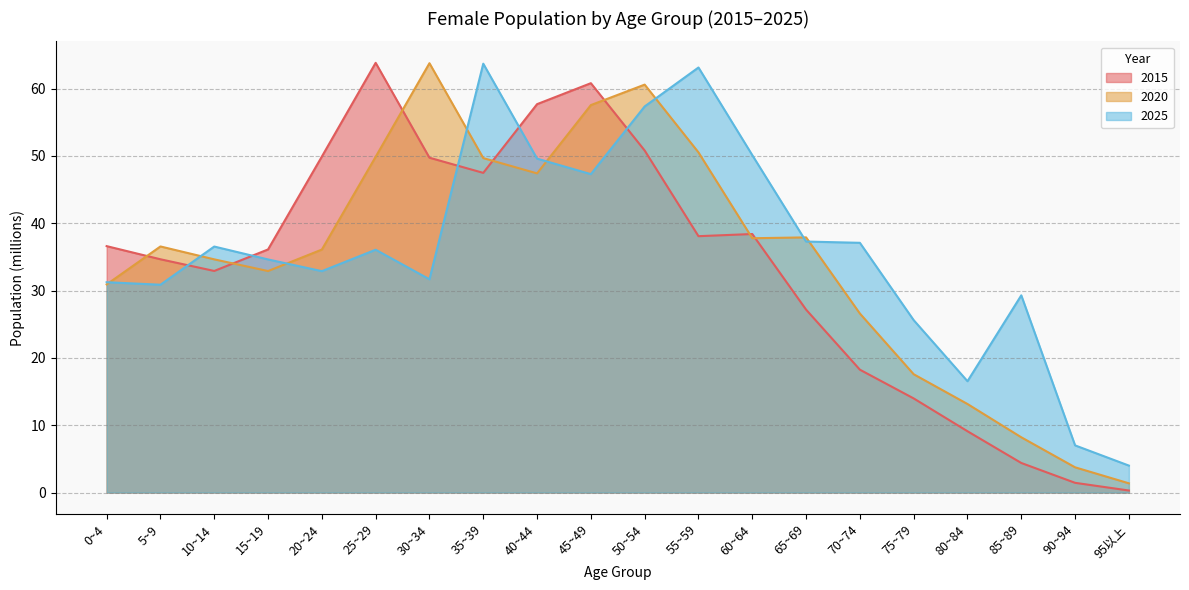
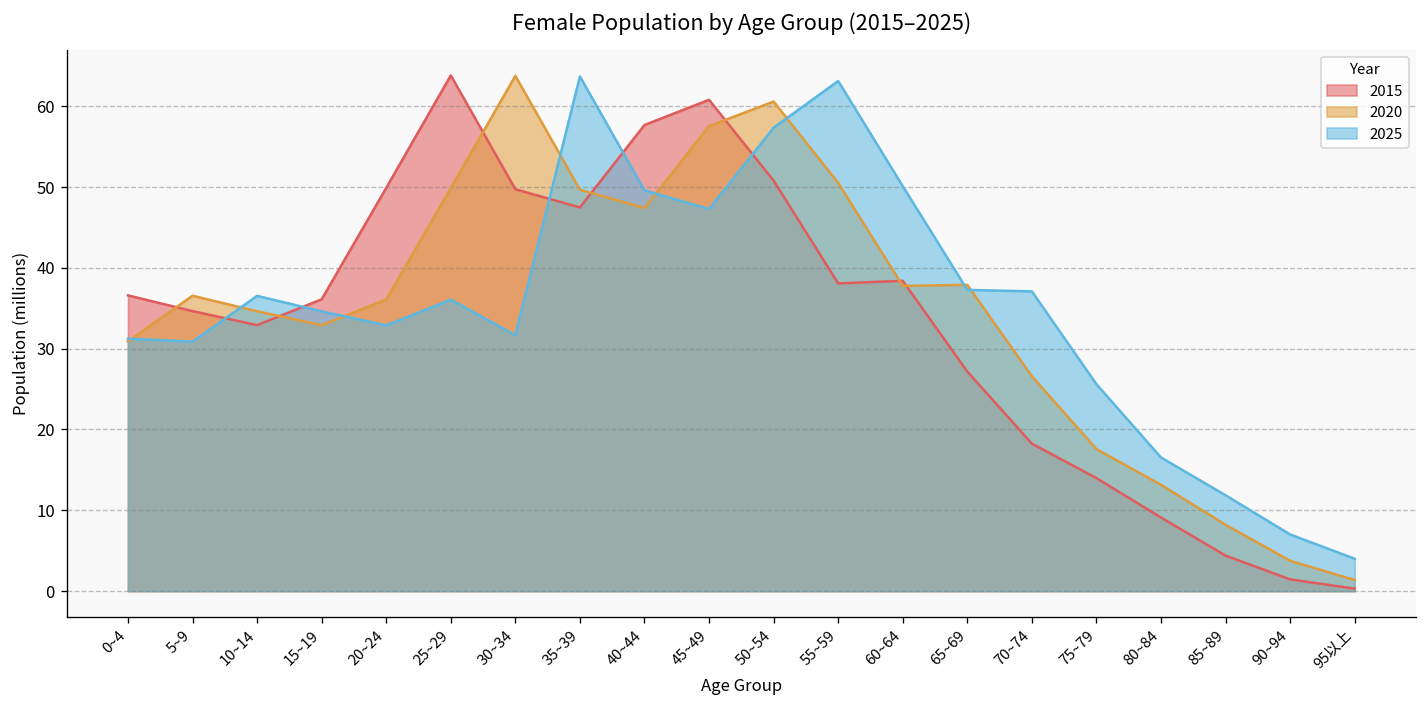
  {
    "2025": {
      "5~9": 31,
      "10~14": 37,
      "15~19": 35,
      "20~24": 33,
      "25~29": 36,
      "30~34": 32,
      "35~39": 64,
      "40~44": 50,
      "45~49": 47,
      "50~54": 57,
      "55~59": 63,
      "60~64": 50,
      "65~69": 37,
      "70~74": 37,
      "75~79": 26,
      "80~84": 17,
-     "85~89": 29,
+     "85~89": 12,
      "90~94": 7,
      "95以上": 4
    }
  }
